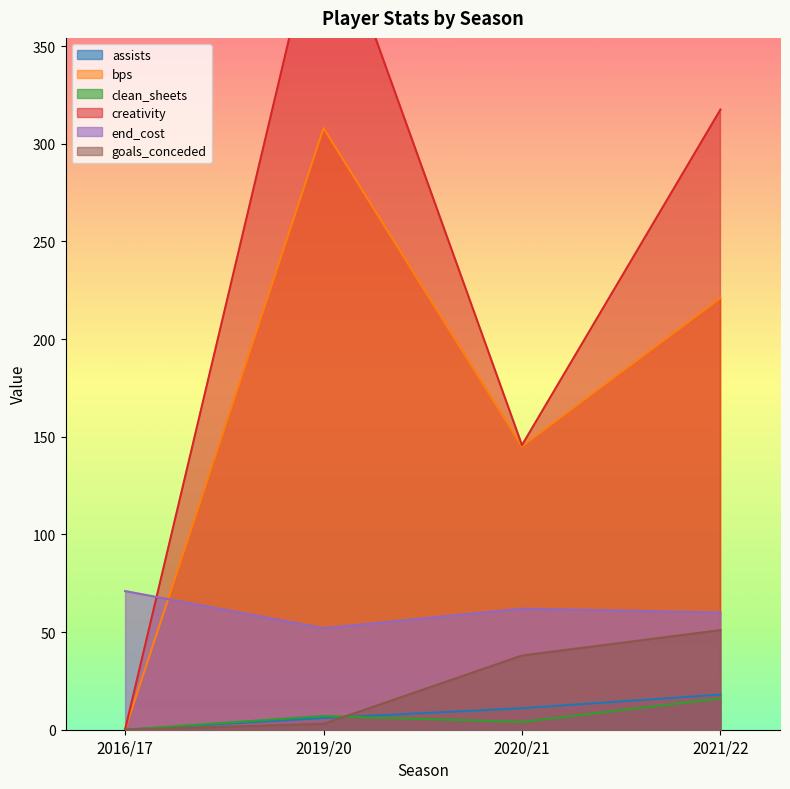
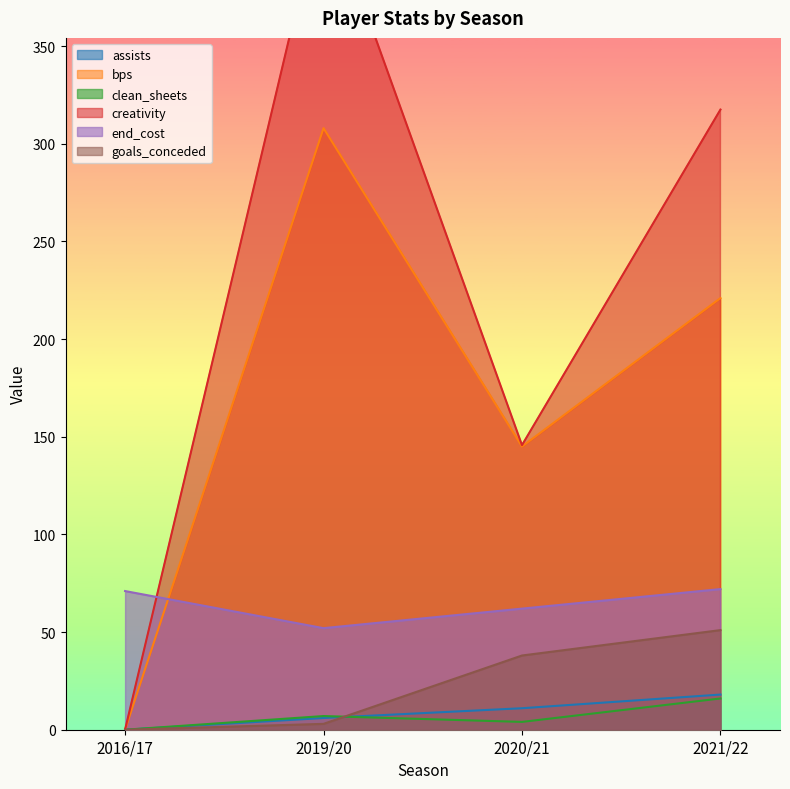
  {
    "assists": {
      "2020/21": 11,
      "2021/22": 18
    },
    "bps": {
      "2019/20": 308,
      "2021/22": 221
    },
    "clean_sheets": {
      "2020/21": 4,
      "2021/22": 16
    },
    "creativity": {
      "2021/22": 318
    },
    "end_cost": {
      "2016/17": 71,
      "2019/20": 52,
      "2020/21": 62,
-     "2021/22": 60
+     "2021/22": 72
    },
    "goals_conceded": {
      "2019/20": 3,
      "2020/21": 38,
      "2021/22": 51
    }
  }
